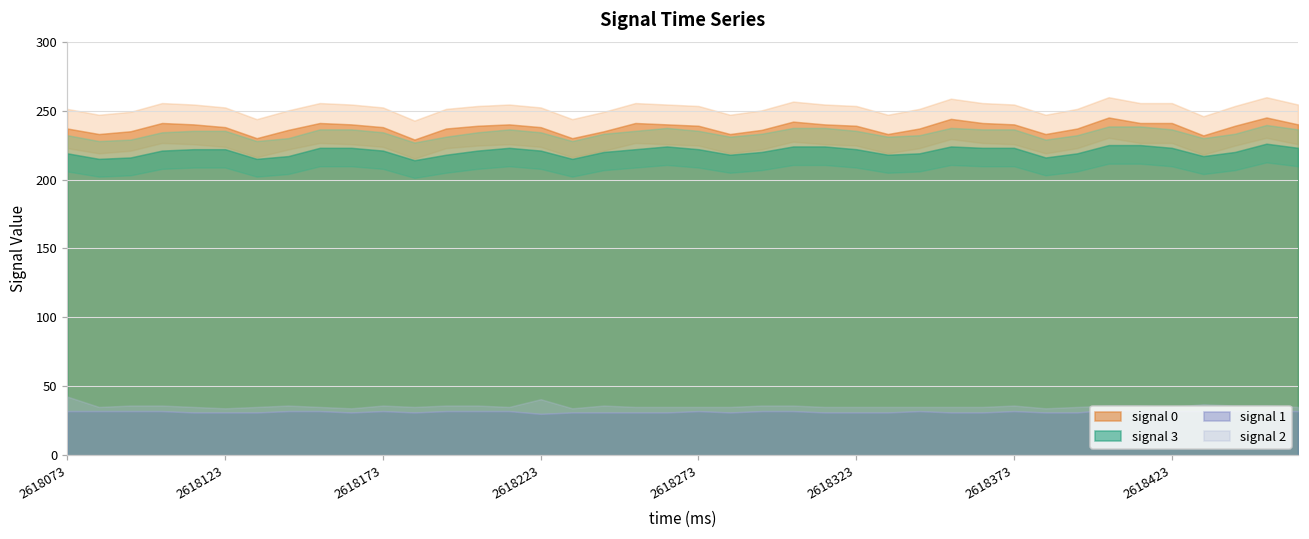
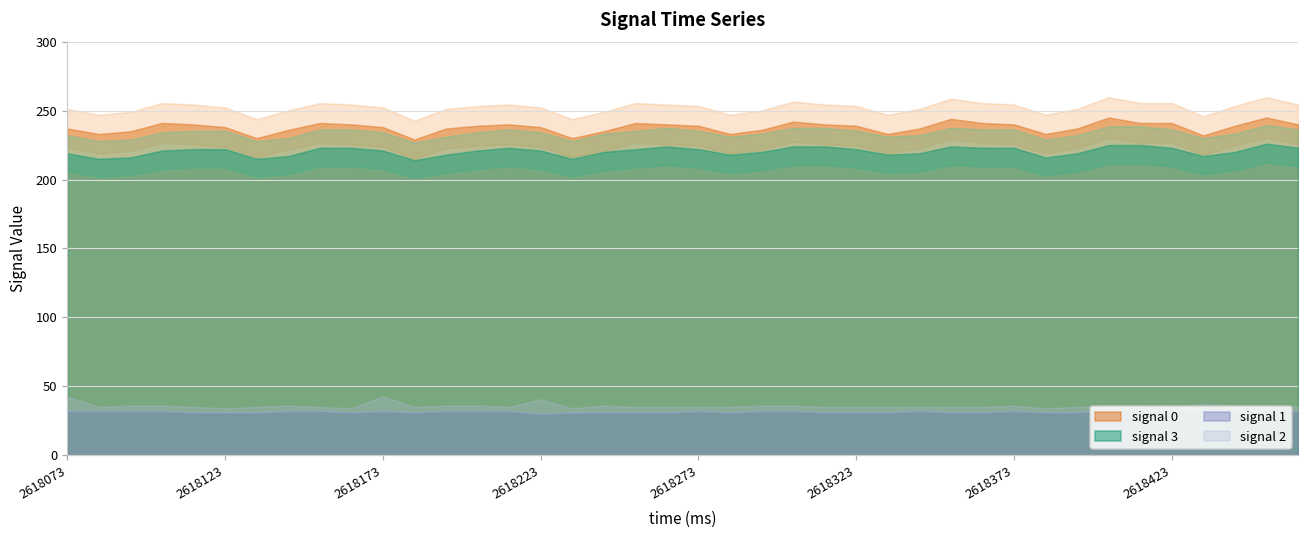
  {
    "signal 2": {
      "2618073": 11,
      "2618123": 3,
-     "2618173": 4,
+     "2618173": 11,
      "2618223": 11,
      "2618273": 3,
      "2618323": 4,
      "2618373": 4
    }
  }
